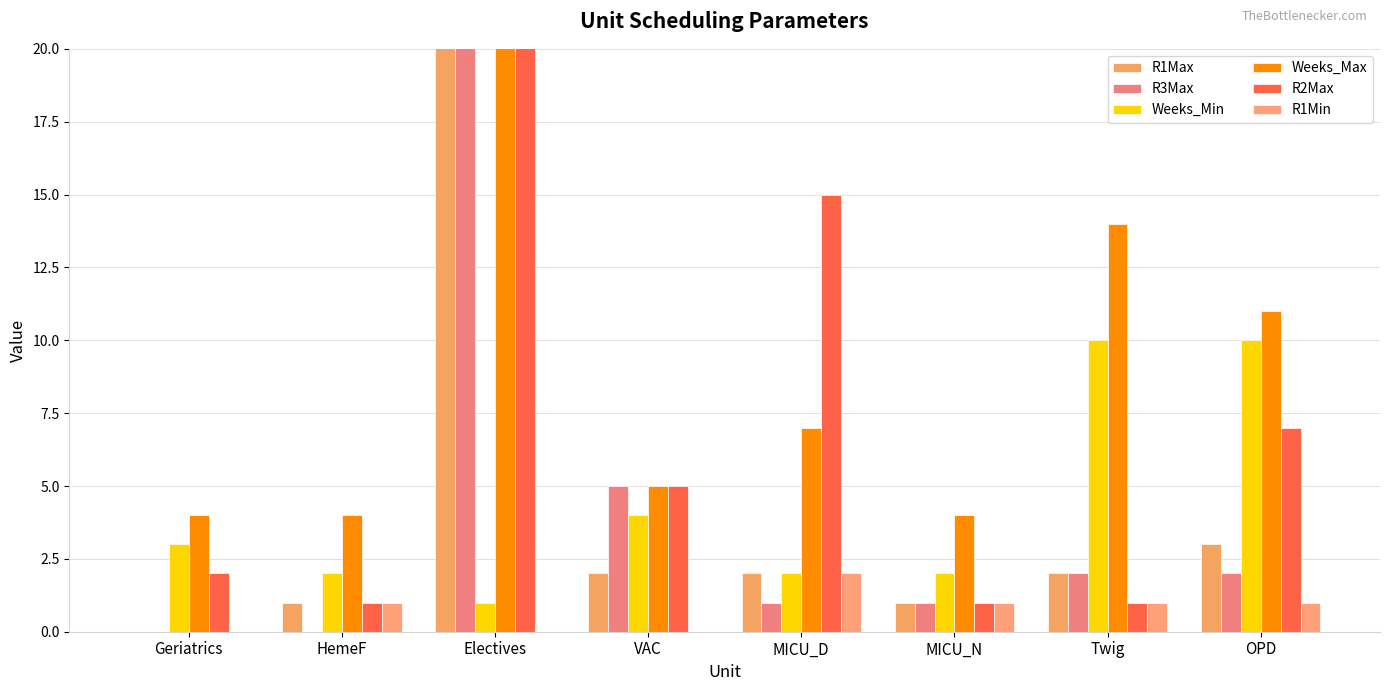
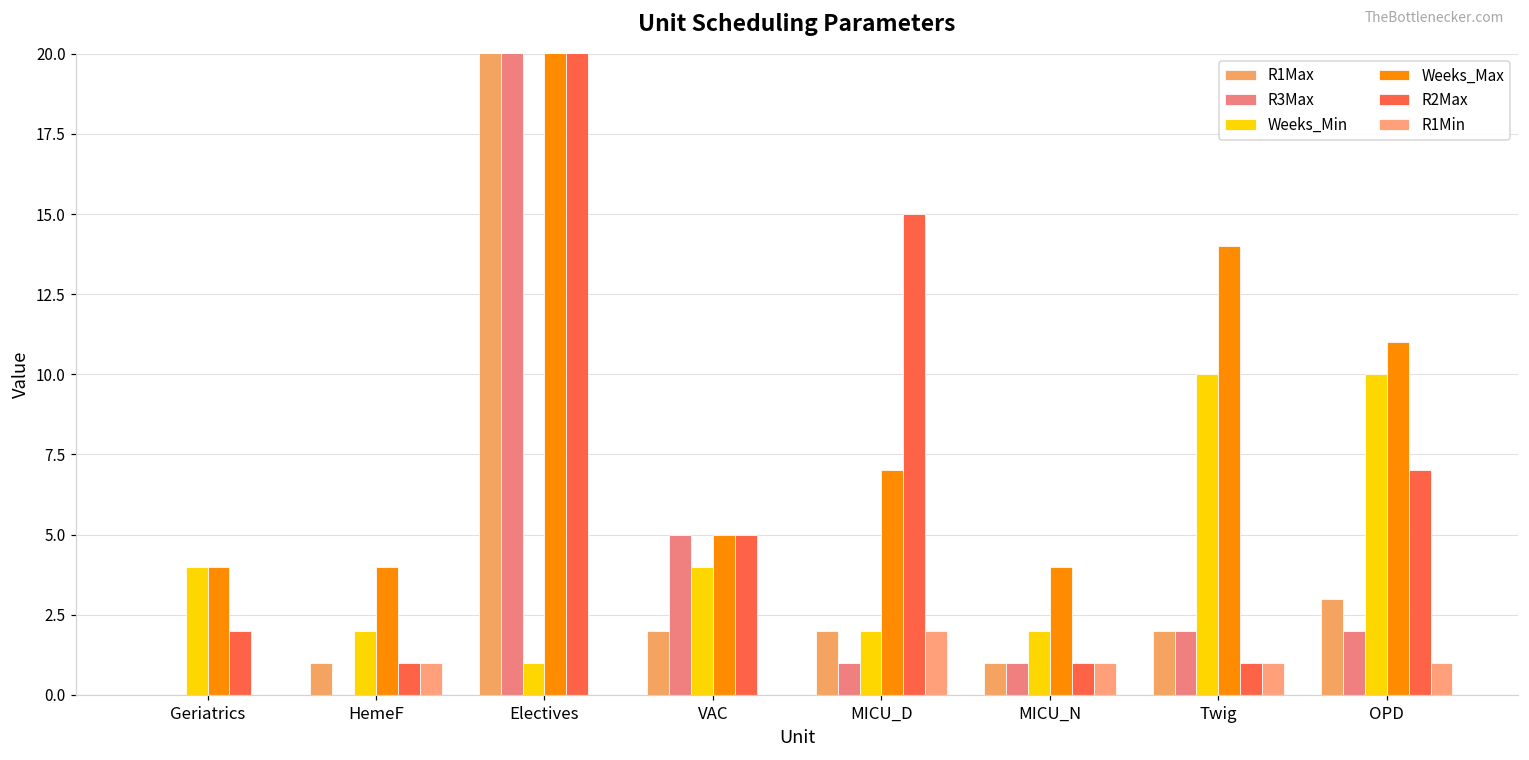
  {
    "Weeks_Min": {
-     "Geriatrics": 3,
+     "Geriatrics": 4,
      "HemeF": 2,
      "Electives": 1,
      "VAC": 4,
      "MICU_D": 2,
      "MICU_N": 2,
      "Twig": 10,
      "OPD": 10
    },
    "Weeks_Max": {
      "Geriatrics": 4,
      "HemeF": 4,
      "VAC": 5,
      "MICU_D": 7,
      "MICU_N": 4,
      "Twig": 14,
      "OPD": 11
    },
    "R2Max": {
      "Geriatrics": 2,
      "HemeF": 1,
      "VAC": 5,
      "MICU_D": 15,
      "MICU_N": 1,
      "Twig": 1,
      "OPD": 7
    }
  }
